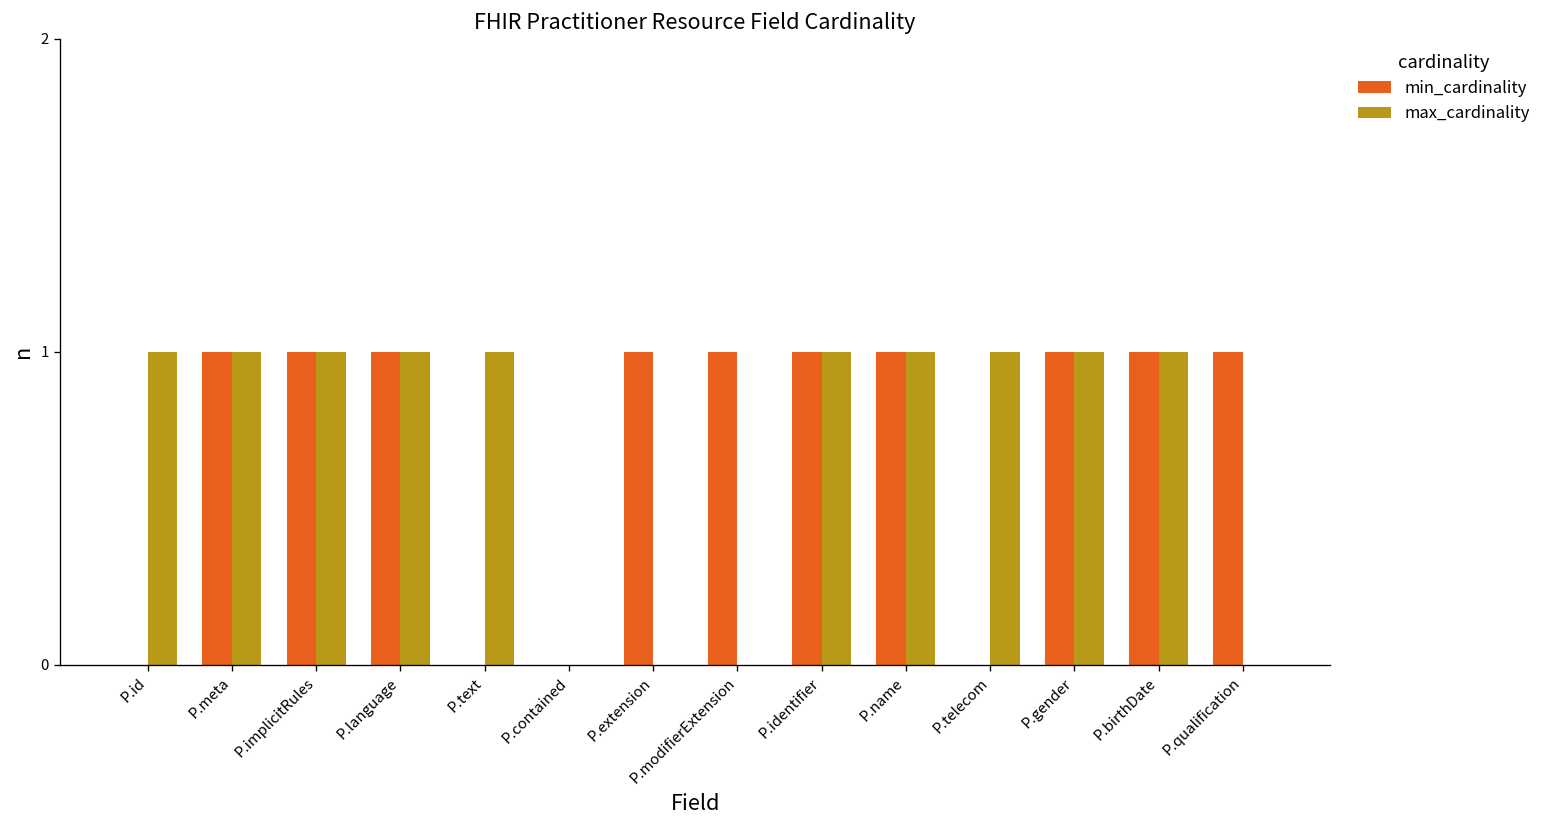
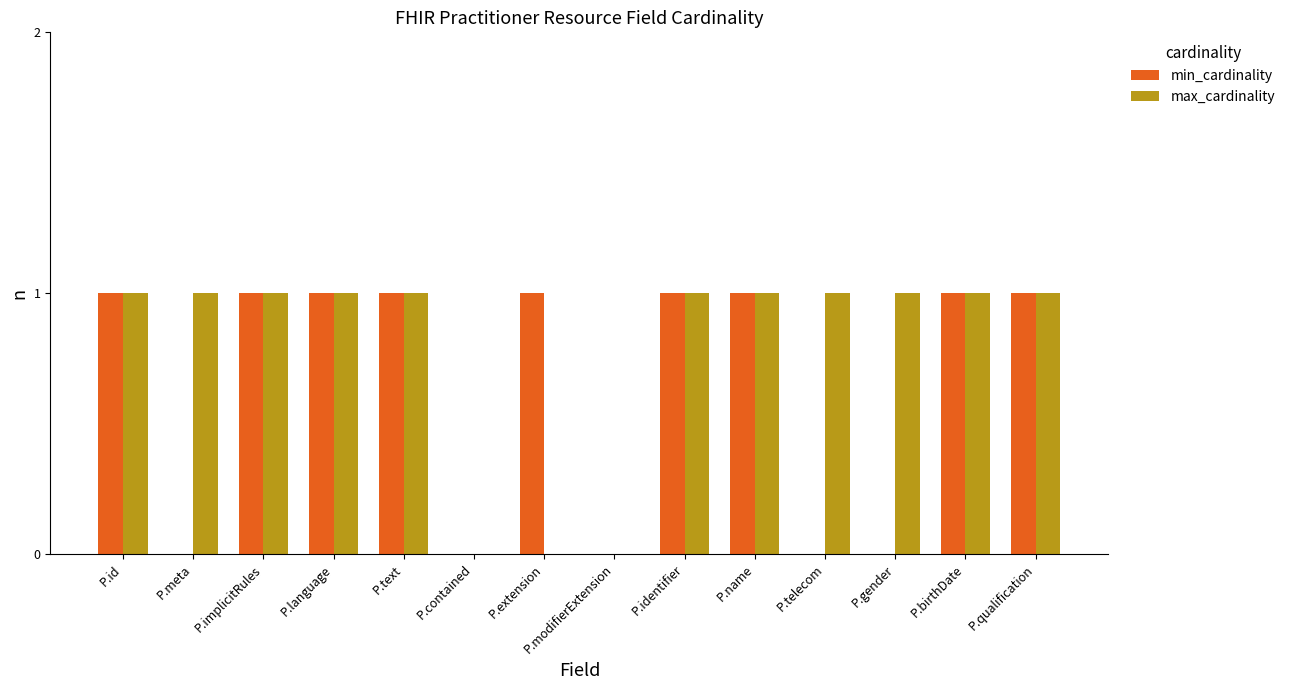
  {
    "min_cardinality": {
-     "P.id": 0,
-     "P.meta": 1,
+     "P.id": 1,
+     "P.meta": 0,
      "P.implicitRules": 1,
      "P.language": 1,
-     "P.text": 0,
+     "P.text": 1,
      "P.contained": 0,
      "P.extension": 1,
-     "P.modifierExtension": 1,
+     "P.modifierExtension": 0,
      "P.identifier": 1,
      "P.name": 1,
      "P.telecom": 0,
-     "P.gender": 1,
+     "P.gender": 0,
      "P.birthDate": 1,
      "P.qualification": 1
    },
    "max_cardinality": {
      "P.id": 1,
      "P.meta": 1,
      "P.implicitRules": 1,
      "P.language": 1,
      "P.text": 1,
      "P.contained": 0,
      "P.extension": 0,
      "P.modifierExtension": 0,
      "P.identifier": 1,
      "P.name": 1,
      "P.telecom": 1,
      "P.gender": 1,
      "P.birthDate": 1,
-     "P.qualification": 0
+     "P.qualification": 1
    }
  }
